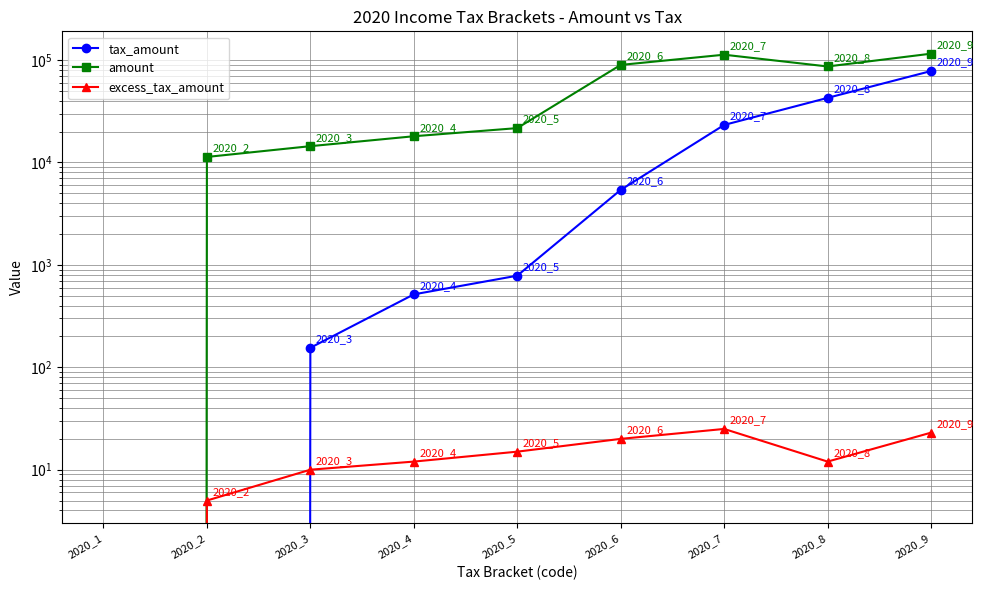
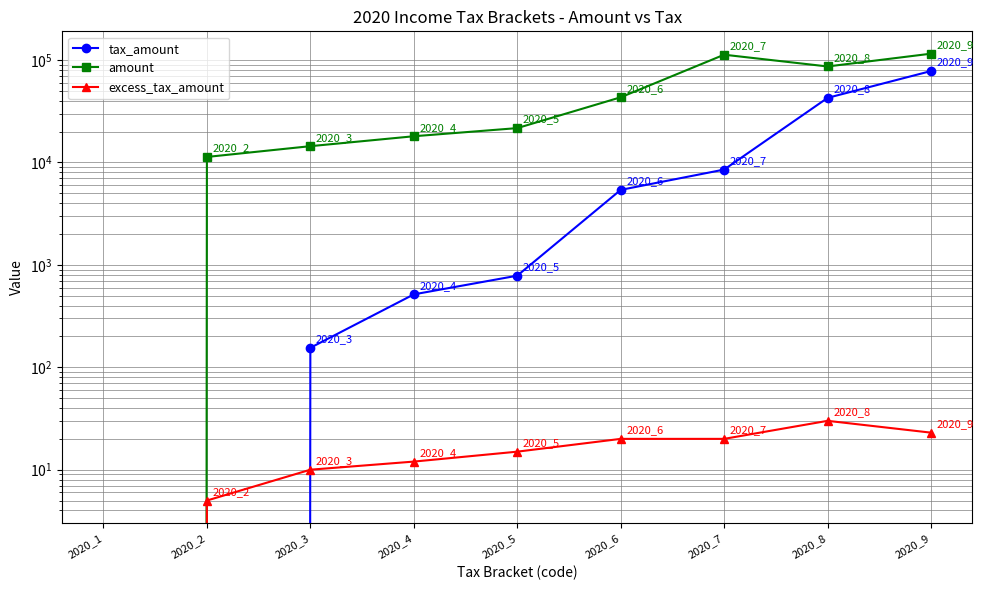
  {
    "tax_amount": {
-     "2020_7": 23000
+     "2020_7": 9000
    },
    "amount": {
-     "2020_6": 90000
+     "2020_6": 43000
    },
    "excess_tax_amount": {
-     "2020_7": 25,
-     "2020_8": 12
+     "2020_7": 20,
+     "2020_8": 30
    }
  }
